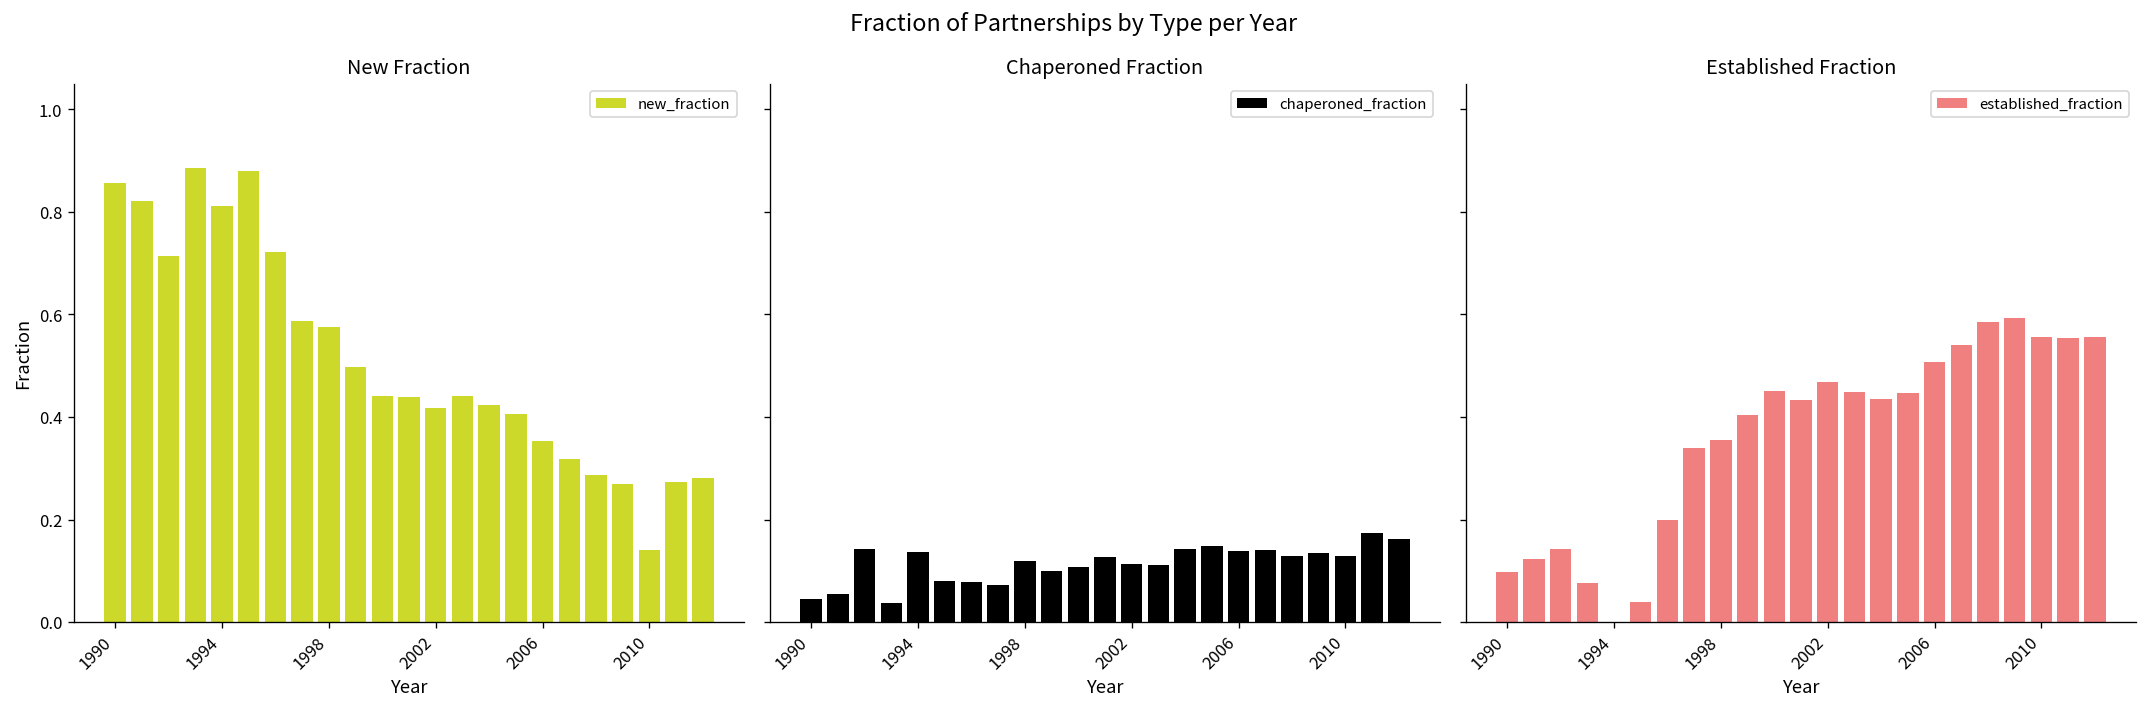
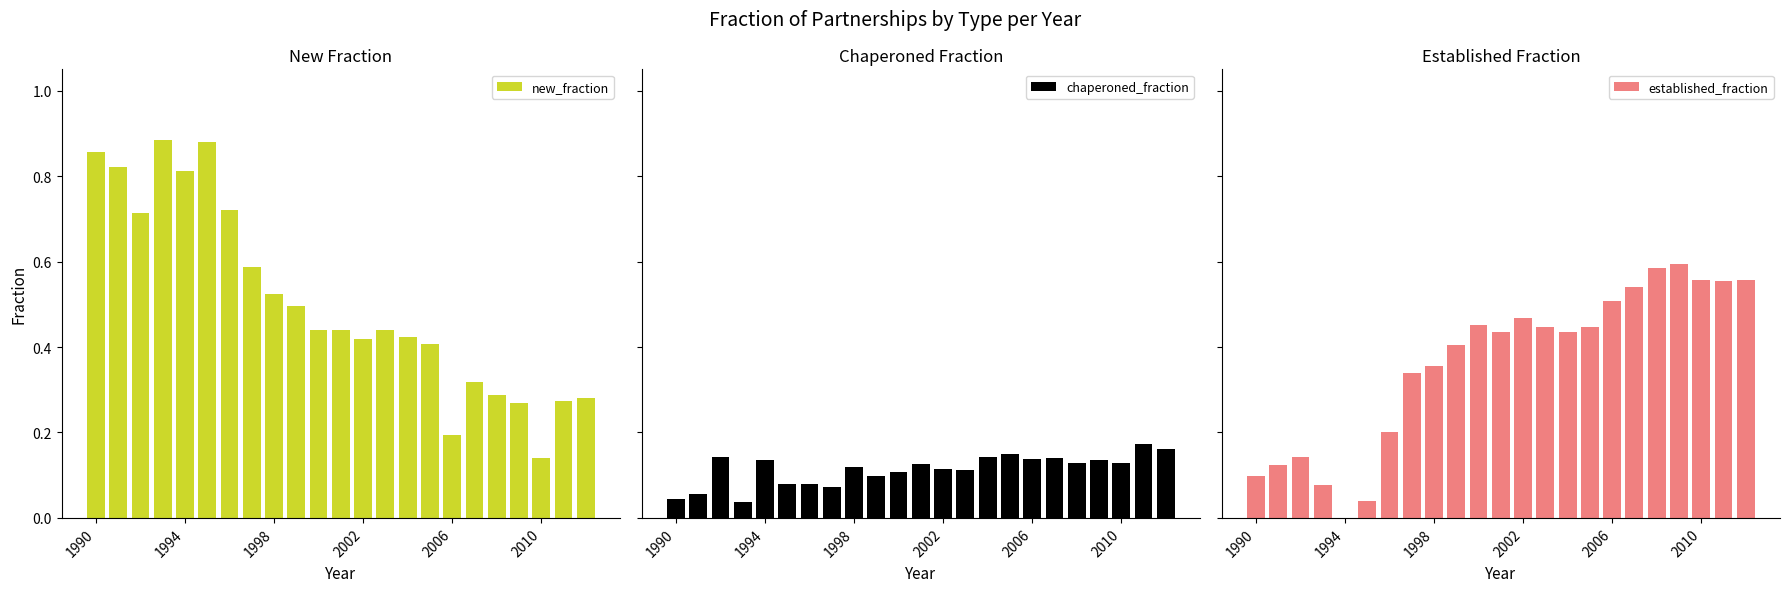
  {
    "New Fraction": {
      "1990": 0.86,
      "1994": 0.81,
-     "1998": 0.58,
+     "1998": 0.53,
      "2002": 0.42,
-     "2006": 0.35,
+     "2006": 0.19,
      "2010": 0.14
    }
  }
